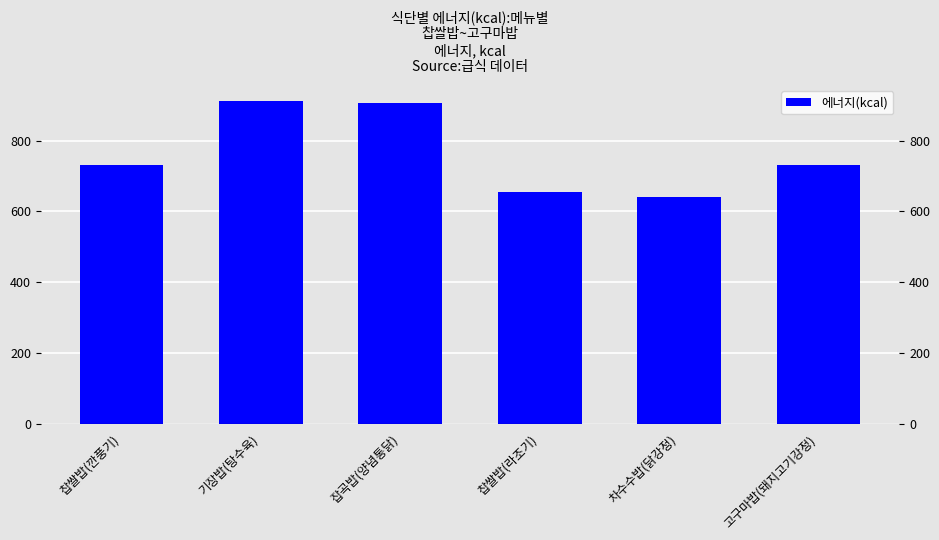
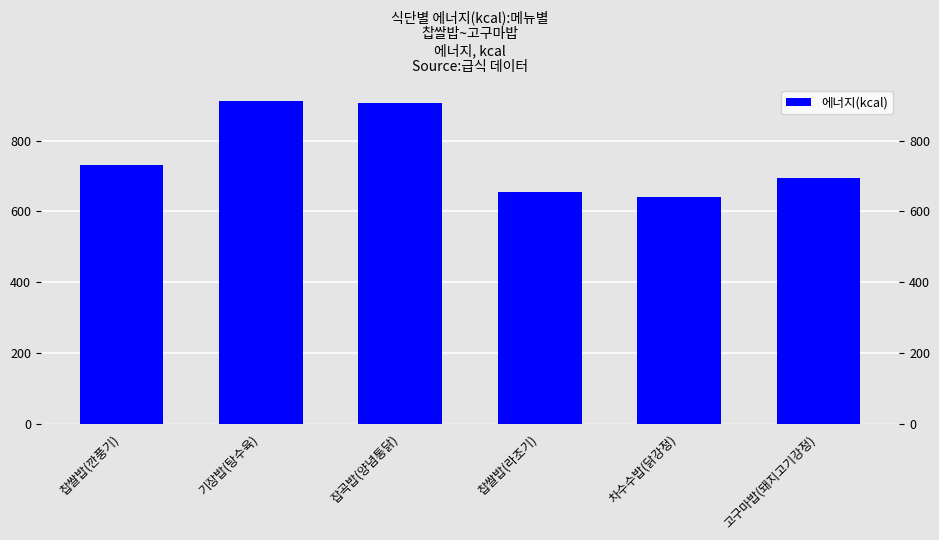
  {
    "찹쌀밥(깐풍기)": 730,
    "기장밥(탕수육)": 910,
    "잡곡밥(양념통닭)": 910,
    "찹쌀밥(라조기)": 650,
    "차수수밥(닭강정)": 640,
-   "고구마밥(돼지고기강정)": 730
+   "고구마밥(돼지고기강정)": 700
  }
